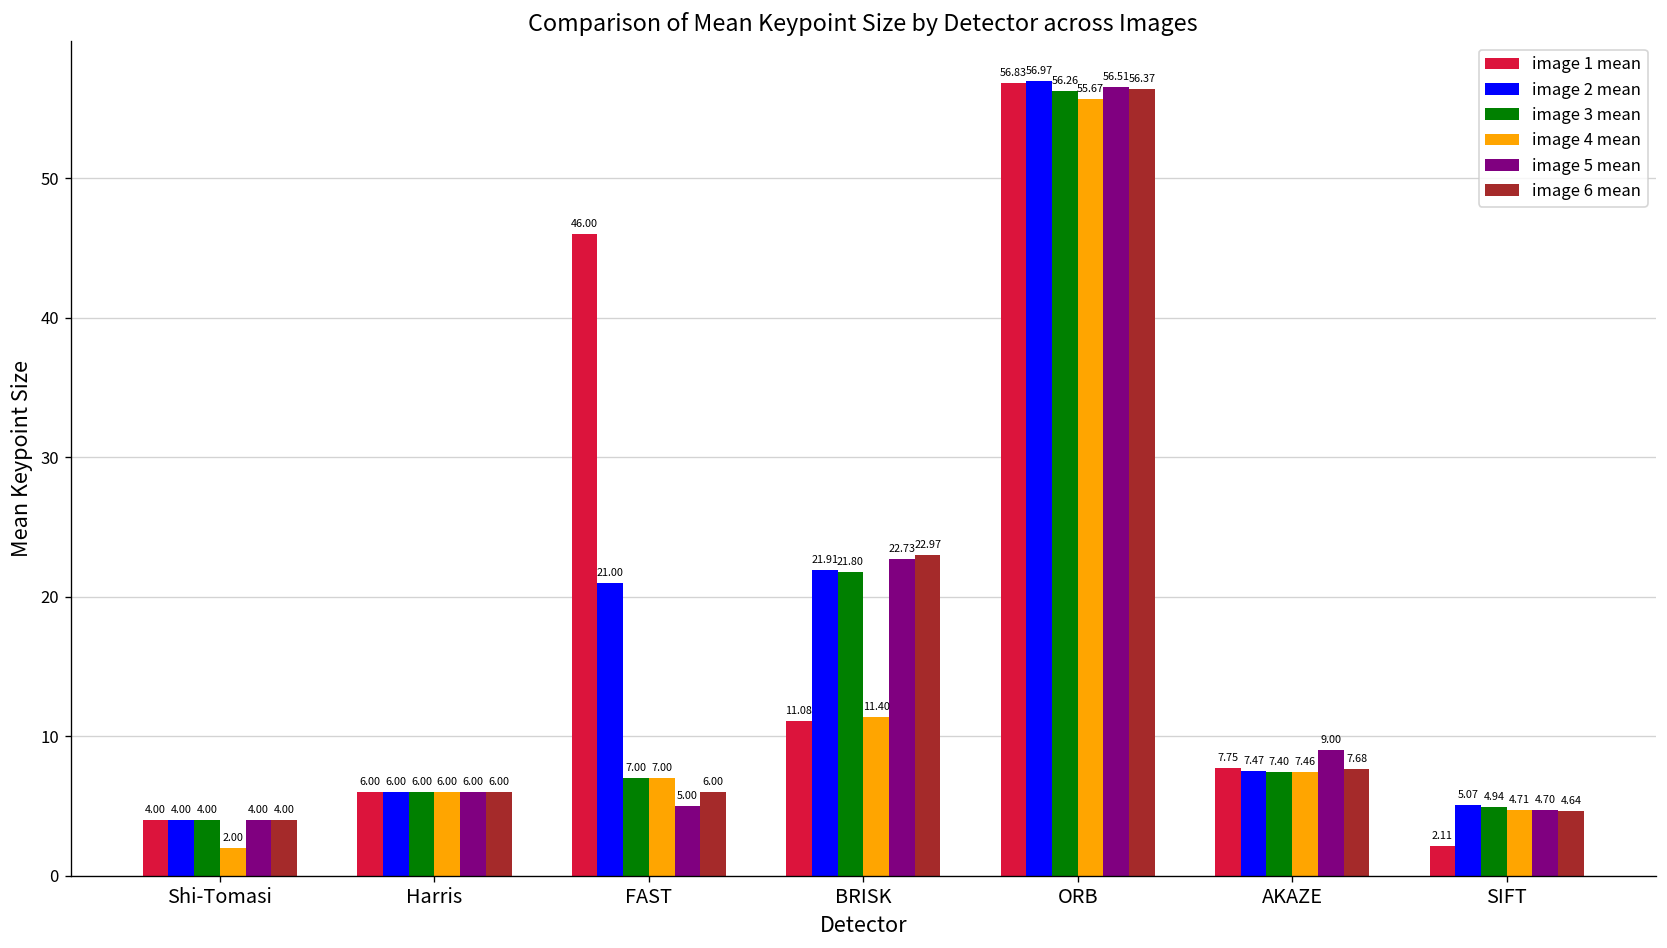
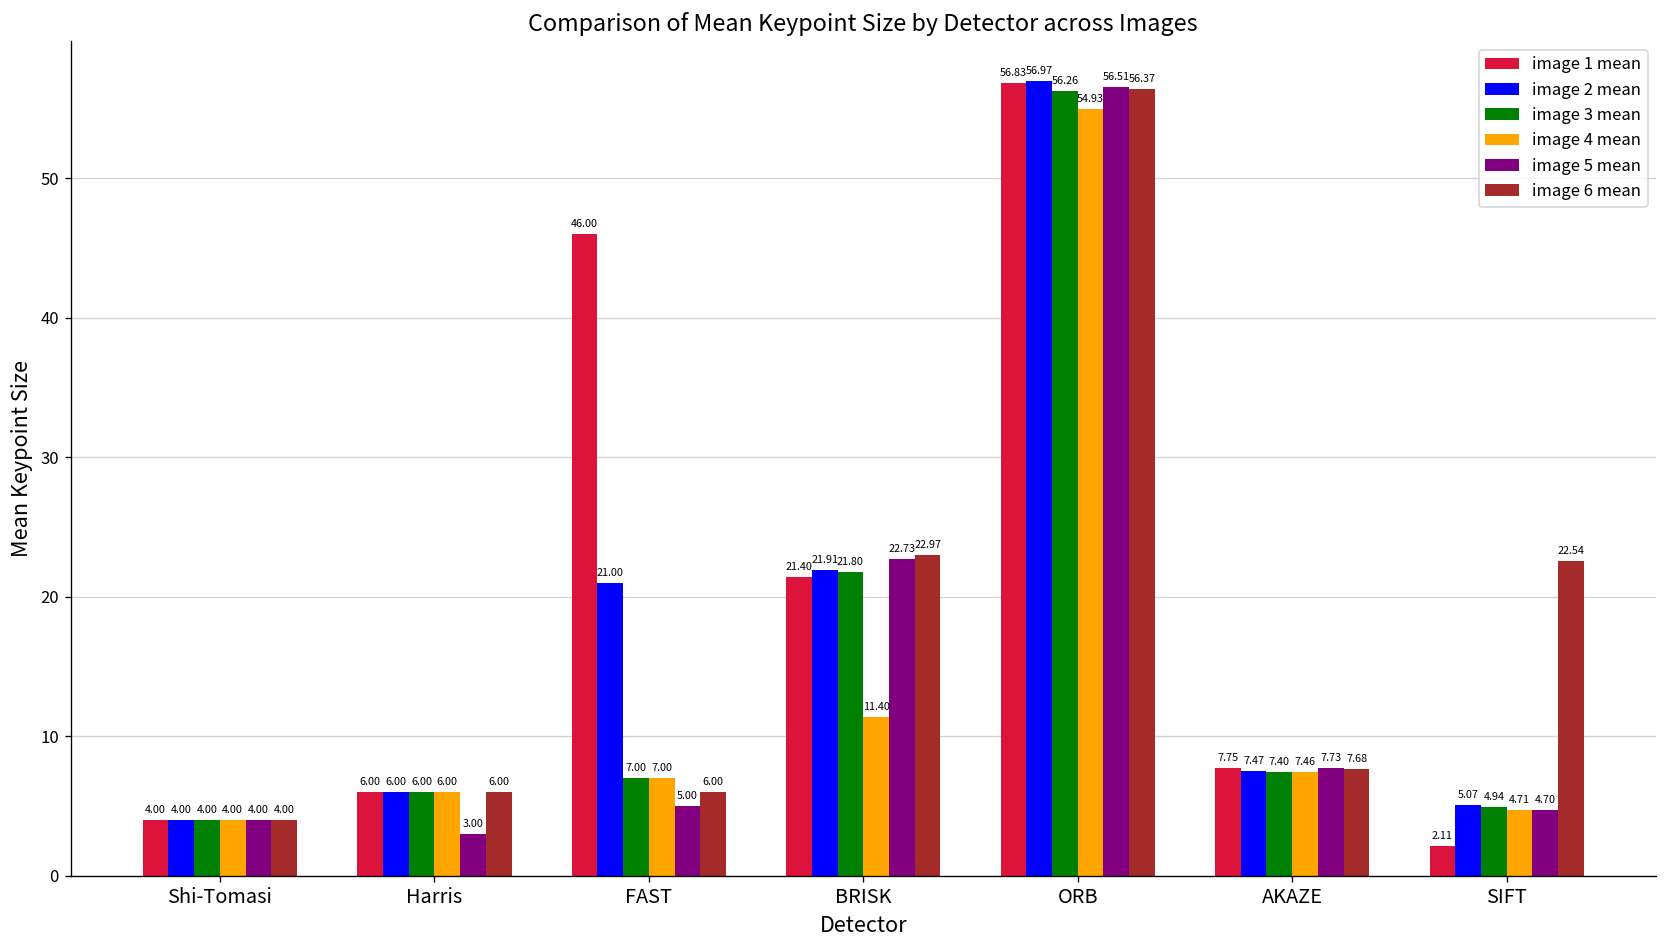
  {
    "image 1 mean": {
      "Shi-Tomasi": 4.00,
      "Harris": 6.00,
      "FAST": 46.00,
-     "BRISK": 11.08,
+     "BRISK": 21.40,
      "ORB": 56.83,
      "AKAZE": 7.75,
      "SIFT": 2.11
    },
    "image 2 mean": {
      "Shi-Tomasi": 4.00,
      "Harris": 6.00,
      "FAST": 21.00,
      "BRISK": 21.91,
      "ORB": 56.97,
      "AKAZE": 7.47,
      "SIFT": 5.07
    },
    "image 3 mean": {
      "Shi-Tomasi": 4.00,
      "Harris": 6.00,
      "FAST": 7.00,
      "BRISK": 21.80,
      "ORB": 56.26,
      "AKAZE": 7.40,
      "SIFT": 4.94
    },
    "image 4 mean": {
-     "Shi-Tomasi": 2.00,
+     "Shi-Tomasi": 4.00,
      "Harris": 6.00,
      "FAST": 7.00,
      "BRISK": 11.40,
-     "ORB": 55.67,
+     "ORB": 54.93,
      "AKAZE": 7.46,
      "SIFT": 4.71
    },
    "image 5 mean": {
      "Shi-Tomasi": 4.00,
-     "Harris": 6.00,
+     "Harris": 3.00,
      "FAST": 5.00,
      "BRISK": 22.73,
      "ORB": 56.51,
-     "AKAZE": 9.00,
+     "AKAZE": 7.73,
      "SIFT": 4.70
    },
    "image 6 mean": {
      "Shi-Tomasi": 4.00,
      "Harris": 6.00,
      "FAST": 6.00,
      "BRISK": 22.97,
      "ORB": 56.37,
      "AKAZE": 7.68,
-     "SIFT": 4.64
+     "SIFT": 22.54
    }
  }
